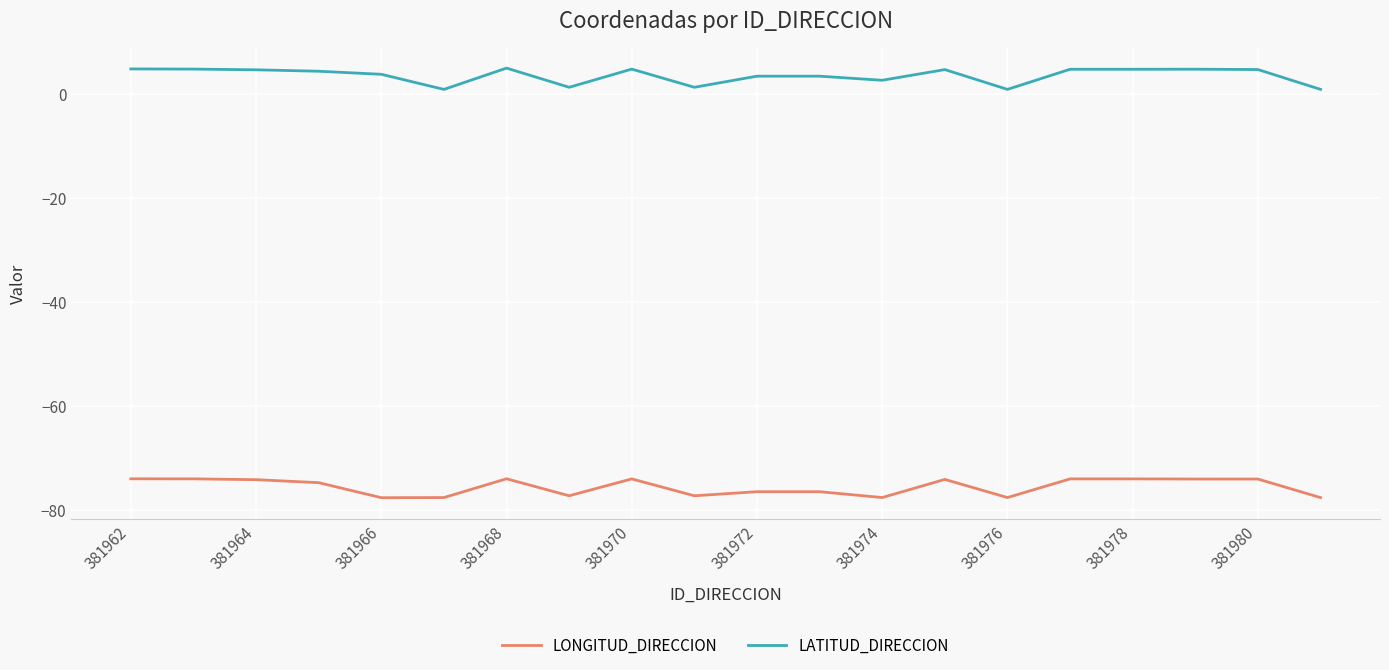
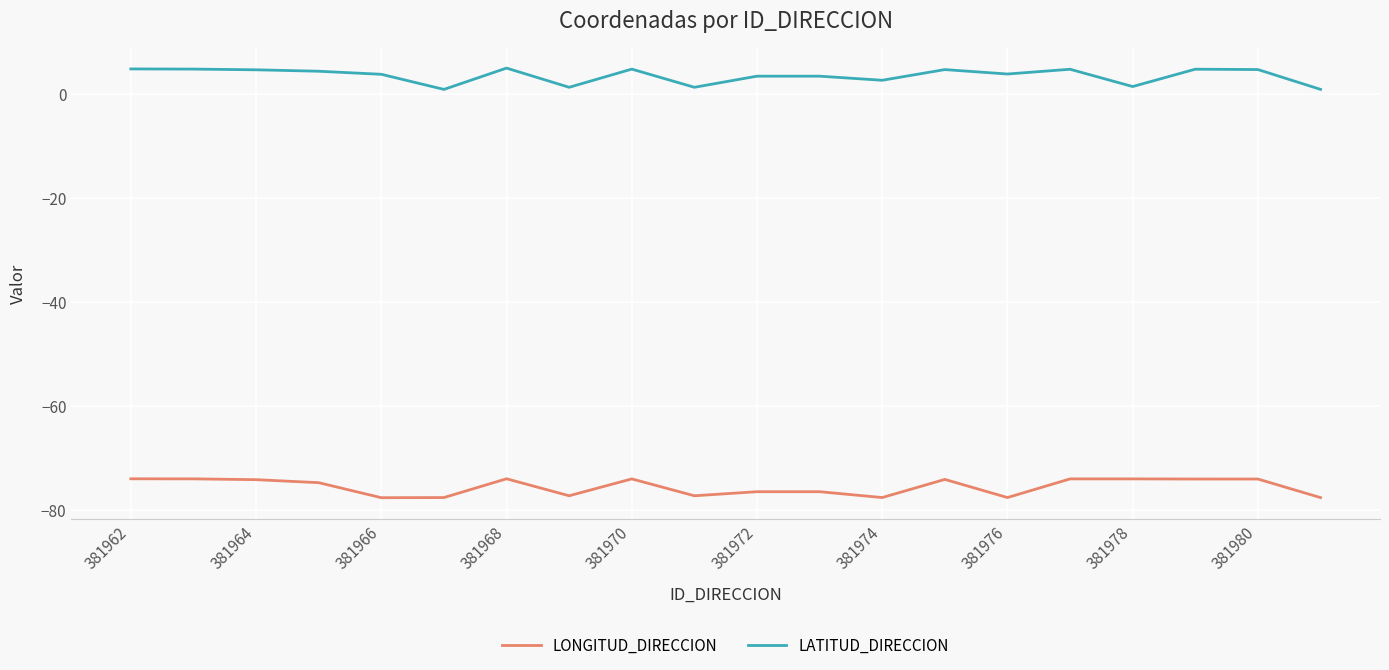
  {
    "LONGITUD_DIRECCION": {
      "381962": -74,
      "381964": -74,
      "381966": -78,
      "381968": -74,
      "381970": -74,
      "381972": -77,
      "381974": -78,
      "381976": -78,
      "381978": -74,
      "381980": -74
    },
    "LATITUD_DIRECCION": {
      "381962": 5,
      "381964": 5,
      "381966": 4,
      "381968": 5,
      "381970": 5,
      "381972": 3,
      "381974": 3,
-     "381976": 1,
-     "381978": 5,
+     "381976": 4,
+     "381978": 1,
      "381980": 5
    }
  }
